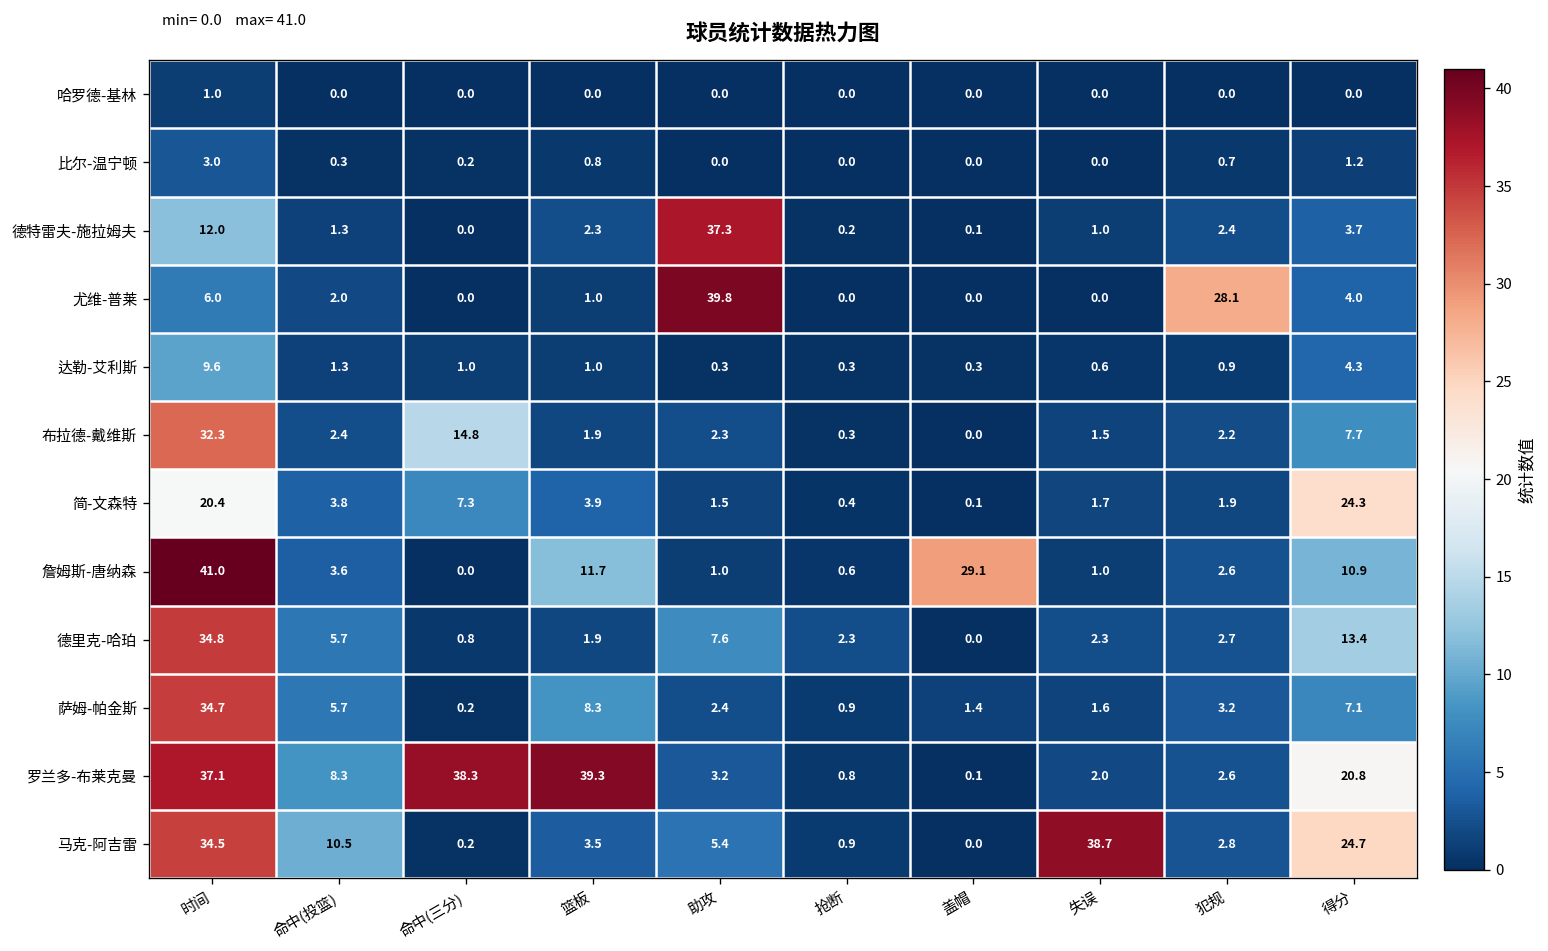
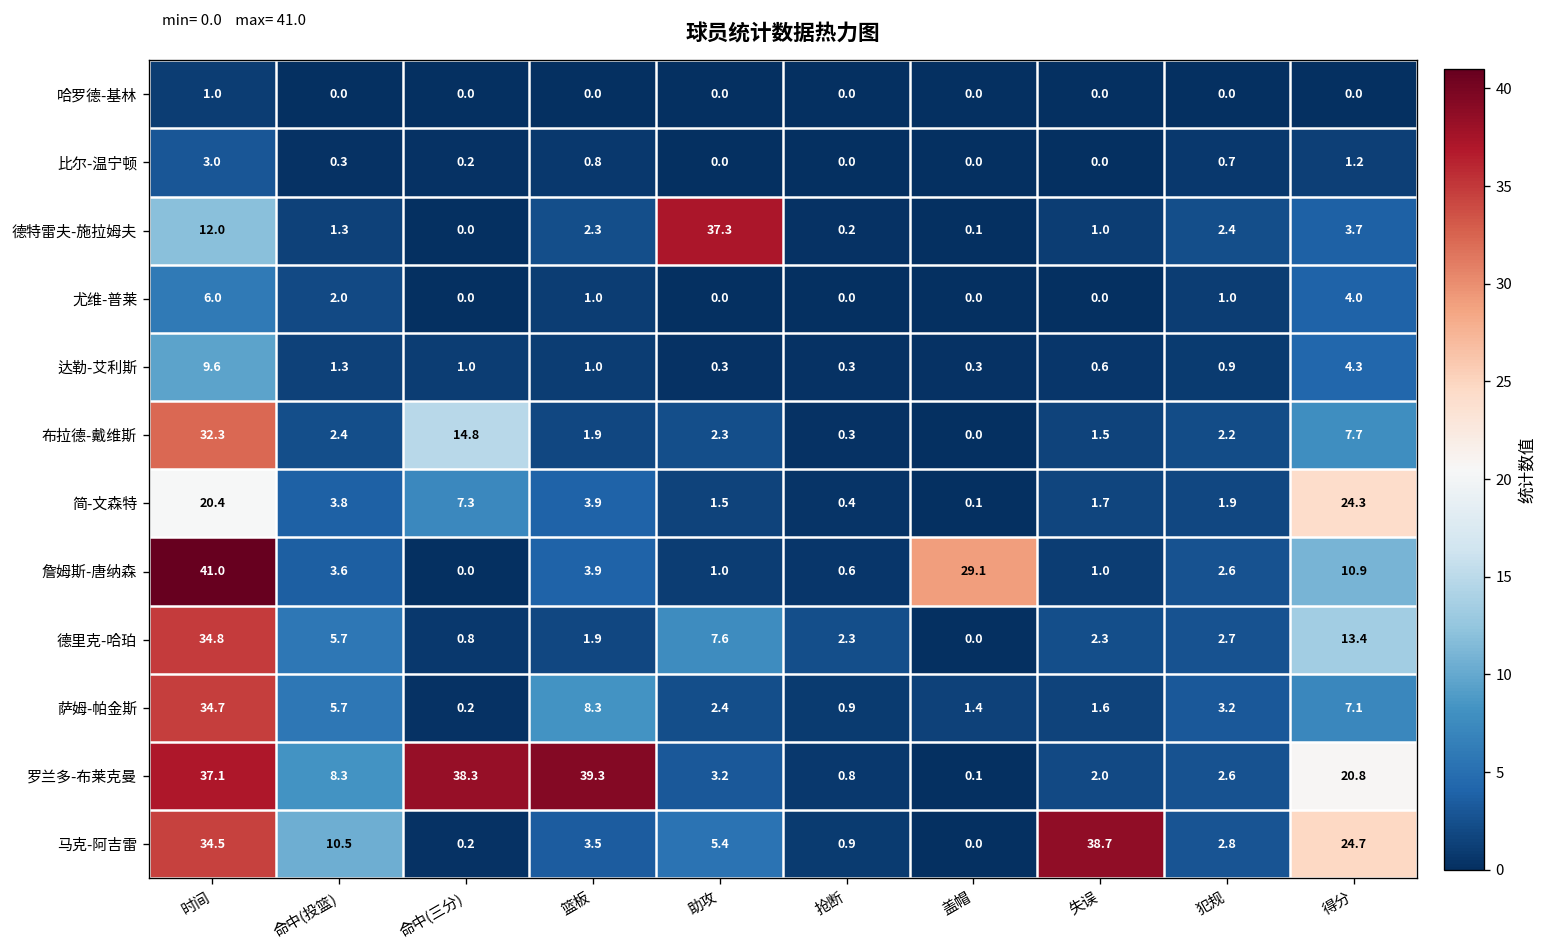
  {
    "哈罗德-基林": {
      "时间": 1.0,
      "命中(投篮)": 0.0,
      "命中(三分)": 0.0,
      "篮板": 0.0,
      "助攻": 0.0,
      "抢断": 0.0,
      "盖帽": 0.0,
      "失误": 0.0,
      "犯规": 0.0,
      "得分": 0.0
    },
    "比尔-温宁顿": {
      "时间": 3.0,
      "命中(投篮)": 0.3,
      "命中(三分)": 0.2,
      "篮板": 0.8,
      "助攻": 0.0,
      "抢断": 0.0,
      "盖帽": 0.0,
      "失误": 0.0,
      "犯规": 0.7,
      "得分": 1.2
    },
    "德特雷夫-施拉姆夫": {
      "时间": 12.0,
      "命中(投篮)": 1.3,
      "命中(三分)": 0.0,
      "篮板": 2.3,
      "助攻": 37.3,
      "抢断": 0.2,
      "盖帽": 0.1,
      "失误": 1.0,
      "犯规": 2.4,
      "得分": 3.7
    },
    "尤维-普莱": {
      "时间": 6.0,
      "命中(投篮)": 2.0,
      "命中(三分)": 0.0,
      "篮板": 1.0,
-     "助攻": 39.8,
+     "助攻": 0.0,
      "抢断": 0.0,
      "盖帽": 0.0,
      "失误": 0.0,
-     "犯规": 28.1,
+     "犯规": 1.0,
      "得分": 4.0
    },
    "达勒-艾利斯": {
      "时间": 9.6,
      "命中(投篮)": 1.3,
      "命中(三分)": 1.0,
      "篮板": 1.0,
      "助攻": 0.3,
      "抢断": 0.3,
      "盖帽": 0.3,
      "失误": 0.6,
      "犯规": 0.9,
      "得分": 4.3
    },
    "布拉德-戴维斯": {
      "时间": 32.3,
      "命中(投篮)": 2.4,
      "命中(三分)": 14.8,
      "篮板": 1.9,
      "助攻": 2.3,
      "抢断": 0.3,
      "盖帽": 0.0,
      "失误": 1.5,
      "犯规": 2.2,
      "得分": 7.7
    },
    "简-文森特": {
      "时间": 20.4,
      "命中(投篮)": 3.8,
      "命中(三分)": 7.3,
      "篮板": 3.9,
      "助攻": 1.5,
      "抢断": 0.4,
      "盖帽": 0.1,
      "失误": 1.7,
      "犯规": 1.9,
      "得分": 24.3
    },
    "詹姆斯-唐纳森": {
      "时间": 41.0,
      "命中(投篮)": 3.6,
      "命中(三分)": 0.0,
-     "篮板": 11.7,
+     "篮板": 3.9,
      "助攻": 1.0,
      "抢断": 0.6,
      "盖帽": 29.1,
      "失误": 1.0,
      "犯规": 2.6,
      "得分": 10.9
    },
    "德里克-哈珀": {
      "时间": 34.8,
      "命中(投篮)": 5.7,
      "命中(三分)": 0.8,
      "篮板": 1.9,
      "助攻": 7.6,
      "抢断": 2.3,
      "盖帽": 0.0,
      "失误": 2.3,
      "犯规": 2.7,
      "得分": 13.4
    },
    "萨姆-帕金斯": {
      "时间": 34.7,
      "命中(投篮)": 5.7,
      "命中(三分)": 0.2,
      "篮板": 8.3,
      "助攻": 2.4,
      "抢断": 0.9,
      "盖帽": 1.4,
      "失误": 1.6,
      "犯规": 3.2,
      "得分": 7.1
    },
    "罗兰多-布莱克曼": {
      "时间": 37.1,
      "命中(投篮)": 8.3,
      "命中(三分)": 38.3,
      "篮板": 39.3,
      "助攻": 3.2,
      "抢断": 0.8,
      "盖帽": 0.1,
      "失误": 2.0,
      "犯规": 2.6,
      "得分": 20.8
    },
    "马克-阿吉雷": {
      "时间": 34.5,
      "命中(投篮)": 10.5,
      "命中(三分)": 0.2,
      "篮板": 3.5,
      "助攻": 5.4,
      "抢断": 0.9,
      "盖帽": 0.0,
      "失误": 38.7,
      "犯规": 2.8,
      "得分": 24.7
    }
  }
